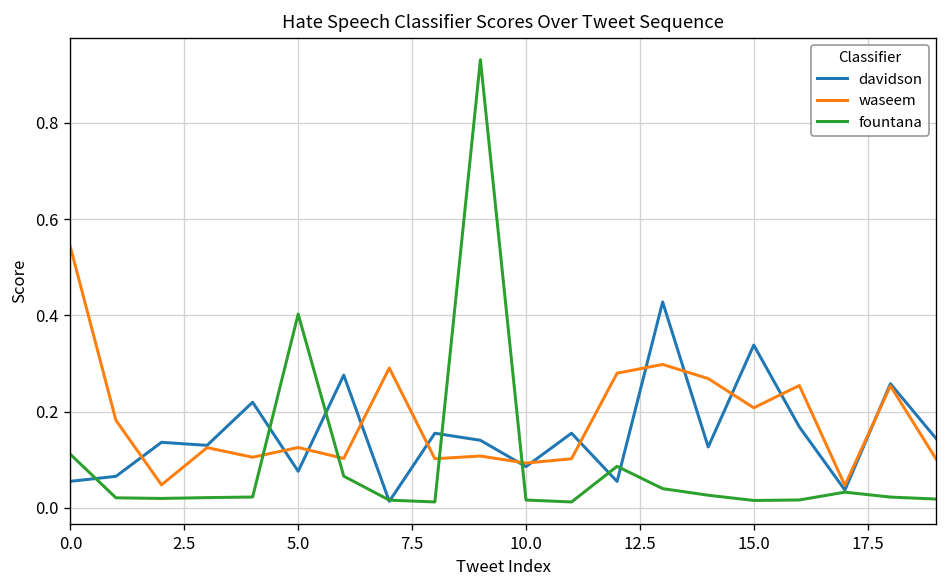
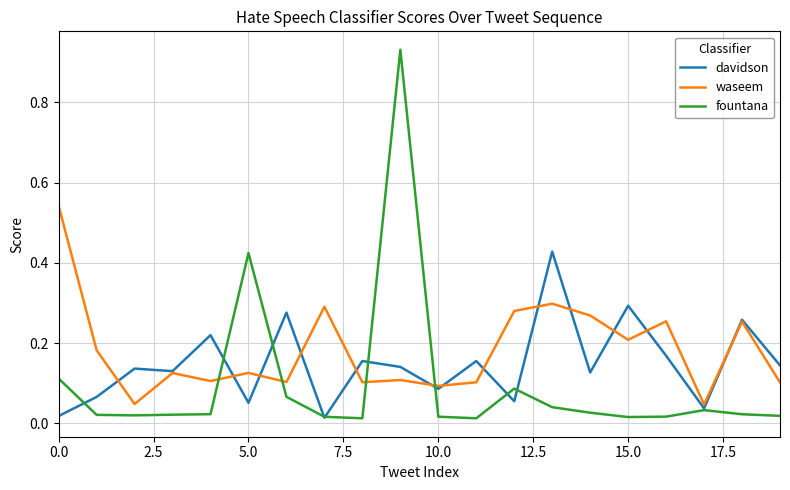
  {
    "davidson": {
-     "0.0": 0.06,
-     "5.0": 0.08,
+     "0.0": 0.02,
+     "5.0": 0.05,
      "10.0": 0.09,
-     "15.0": 0.34
+     "15.0": 0.29
    },
    "waseem": {
      "0.0": 0.54,
      "5.0": 0.13,
      "10.0": 0.09,
      "15.0": 0.21
    },
    "fountana": {
      "0.0": 0.11,
-     "5.0": 0.40,
+     "5.0": 0.42,
      "10.0": 0.02,
      "15.0": 0.02
    }
  }
